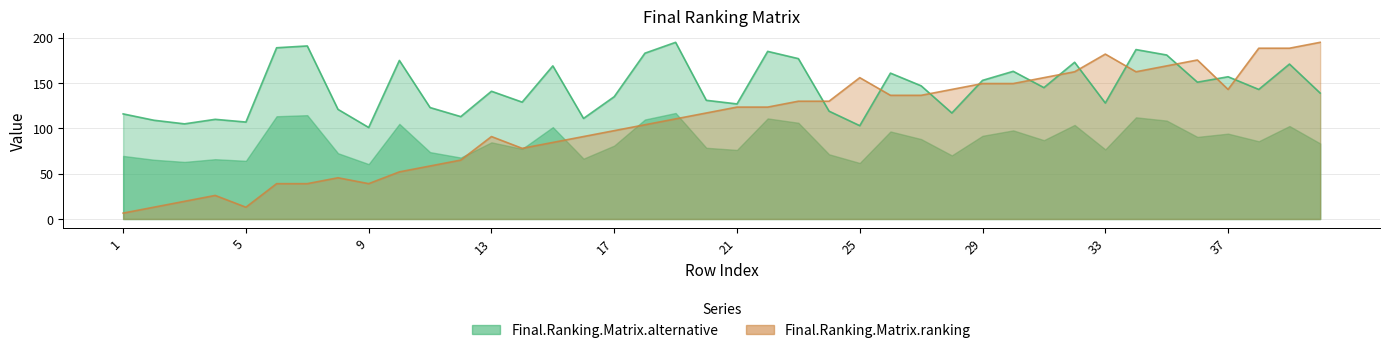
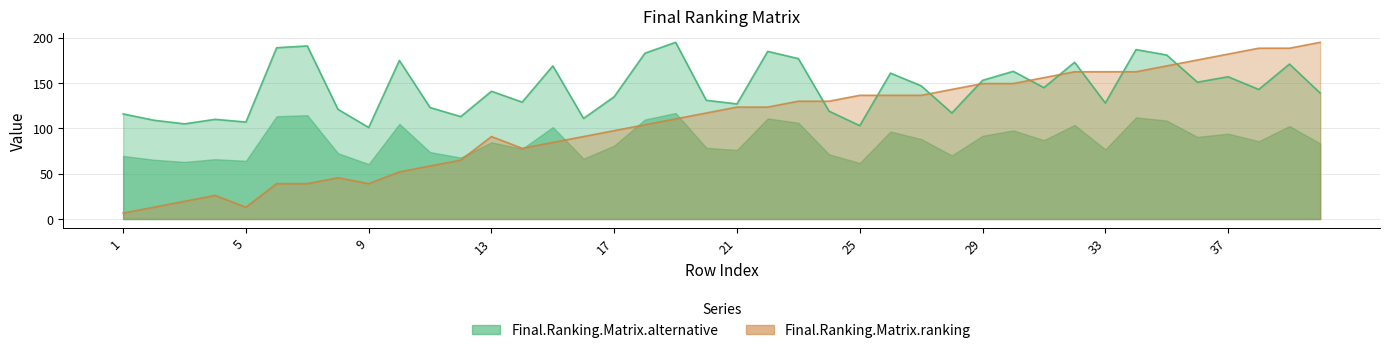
  {
    "Final.Ranking.Matrix.ranking": {
      "1": 10,
      "5": 10,
      "9": 40,
      "13": 90,
      "17": 100,
      "21": 120,
-     "25": 160,
+     "25": 140,
      "29": 150,
-     "33": 180,
-     "37": 140
+     "33": 160,
+     "37": 180
    }
  }
